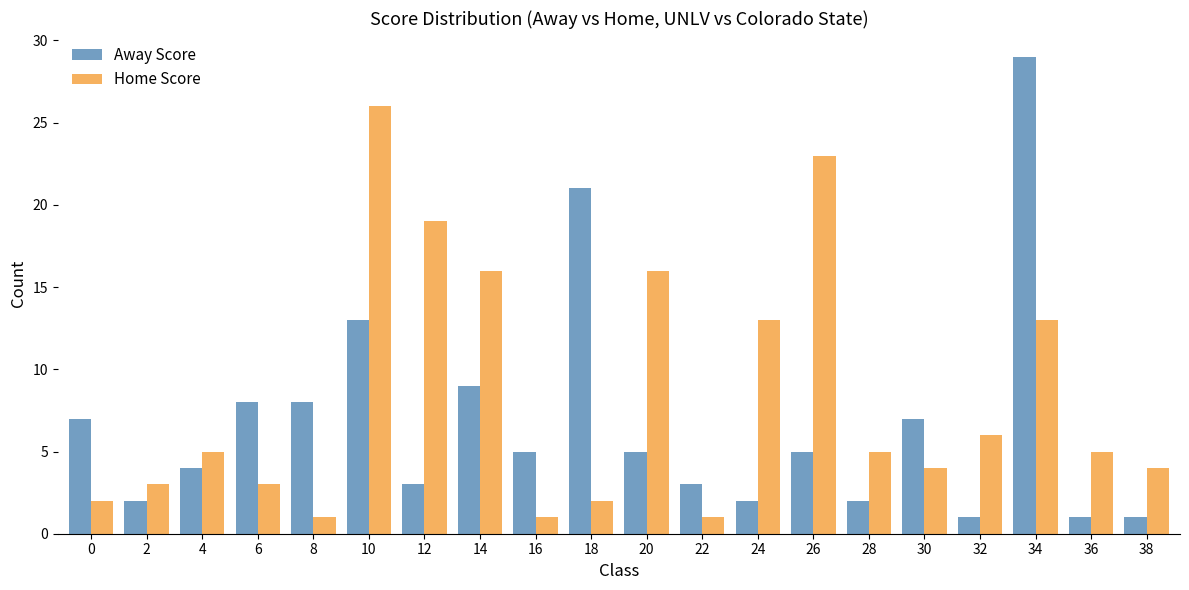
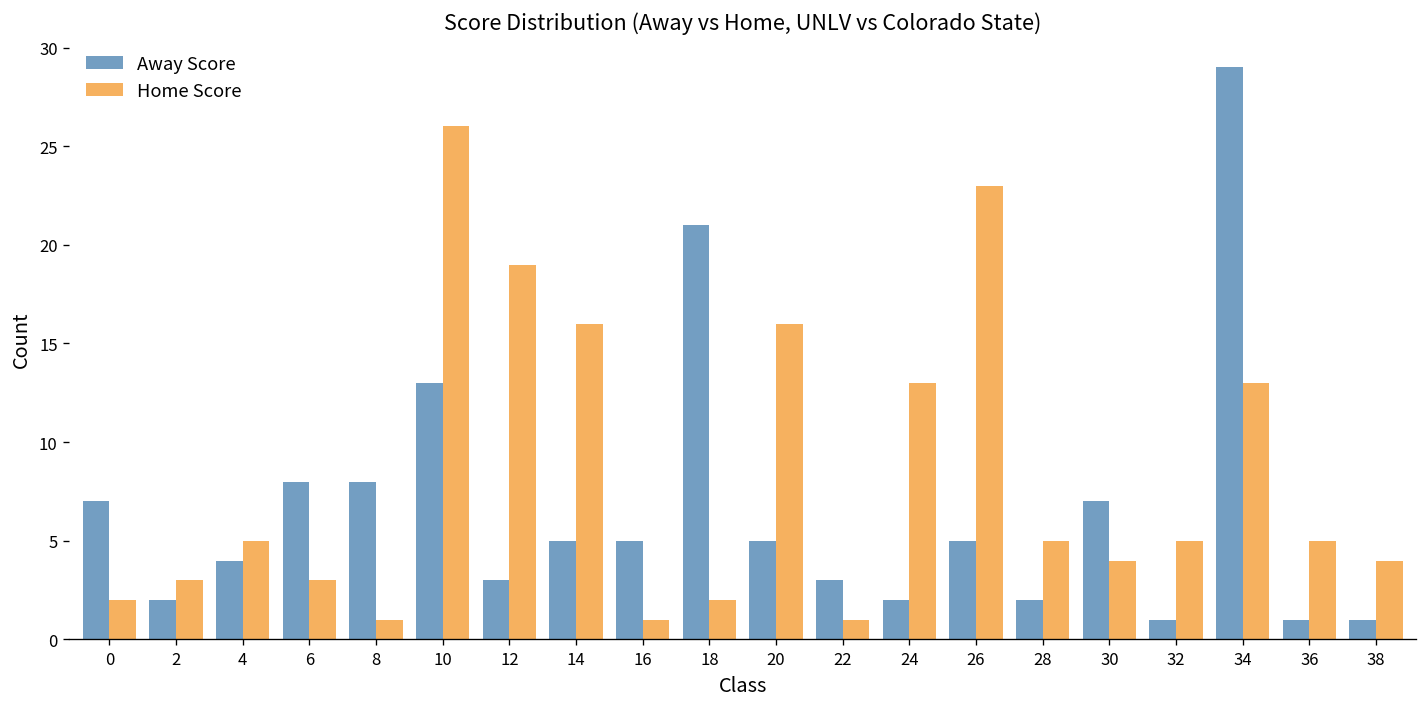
  {
    "Away Score": {
      "0": 7,
      "2": 2,
      "4": 4,
      "6": 8,
      "8": 8,
      "10": 13,
      "12": 3,
-     "14": 9,
+     "14": 5,
      "16": 5,
      "18": 21,
      "20": 5,
      "22": 3,
      "24": 2,
      "26": 5,
      "28": 2,
      "30": 7,
      "32": 1,
      "34": 29,
      "36": 1,
      "38": 1
    },
    "Home Score": {
      "0": 2,
      "2": 3,
      "4": 5,
      "6": 3,
      "8": 1,
      "10": 26,
      "12": 19,
      "14": 16,
      "16": 1,
      "18": 2,
      "20": 16,
      "22": 1,
      "24": 13,
      "26": 23,
      "28": 5,
      "30": 4,
-     "32": 6,
+     "32": 5,
      "34": 13,
      "36": 5,
      "38": 4
    }
  }
